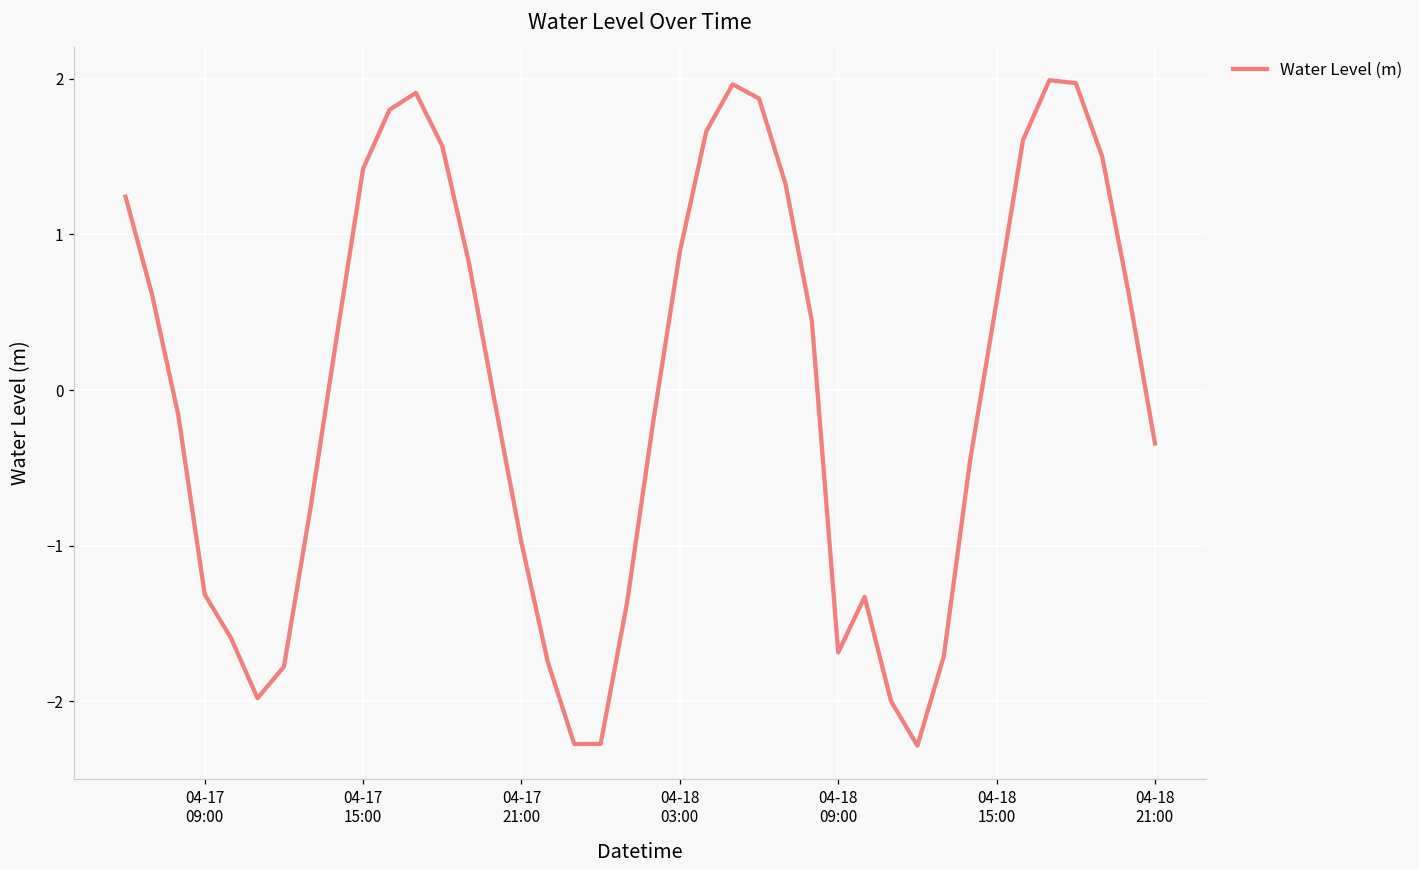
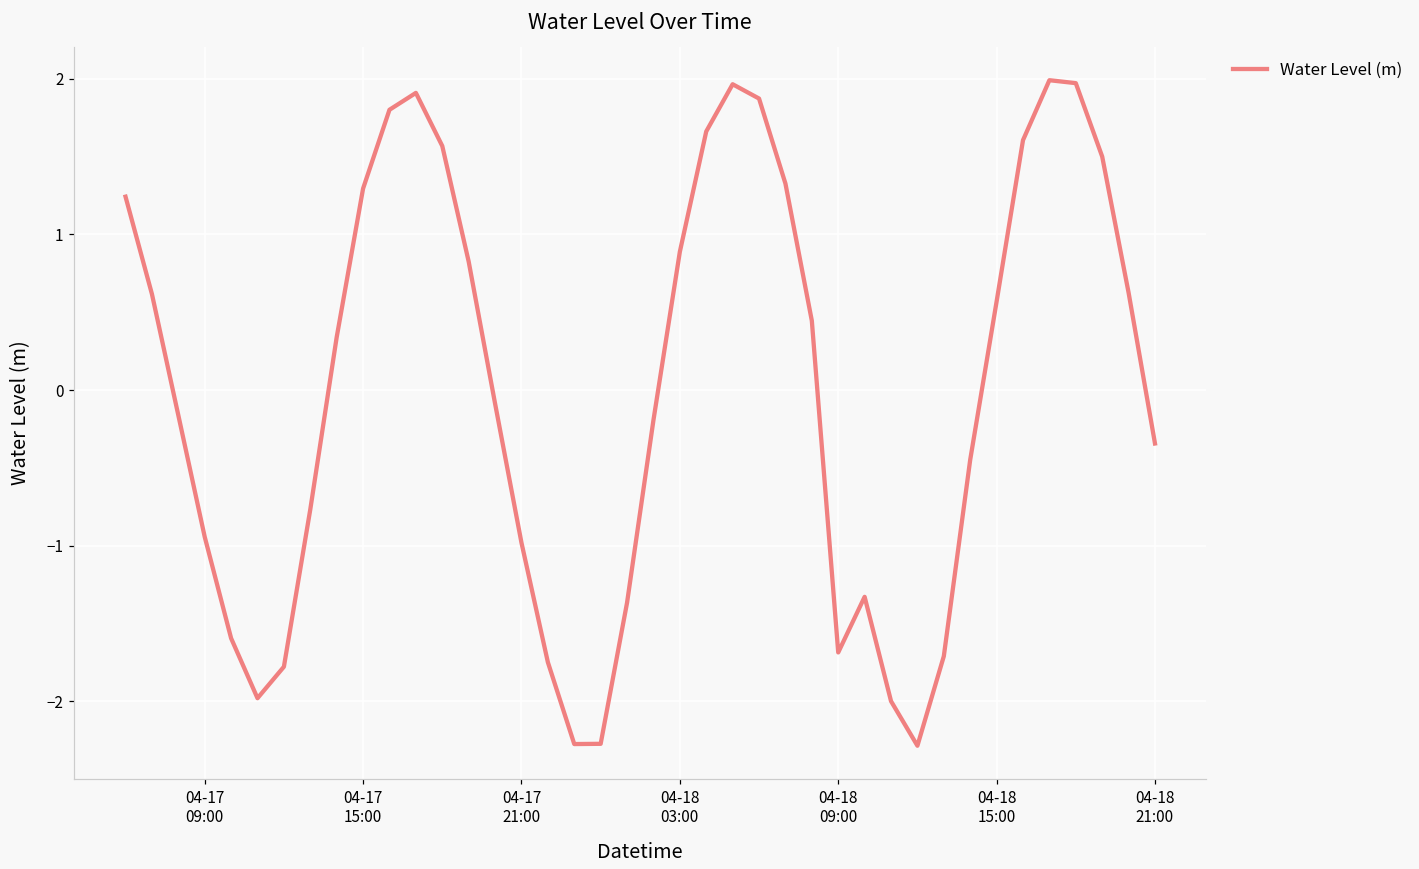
  {
-   "04-17 09:00": -1.31,
-   "04-17 15:00": 1.42,
+   "04-17 09:00": -0.94,
+   "04-17 15:00": 1.29,
    "04-17 21:00": -0.98,
    "04-18 03:00": 0.89,
    "04-18 09:00": -1.69,
    "04-18 15:00": 0.57,
    "04-18 21:00": -0.34
  }
